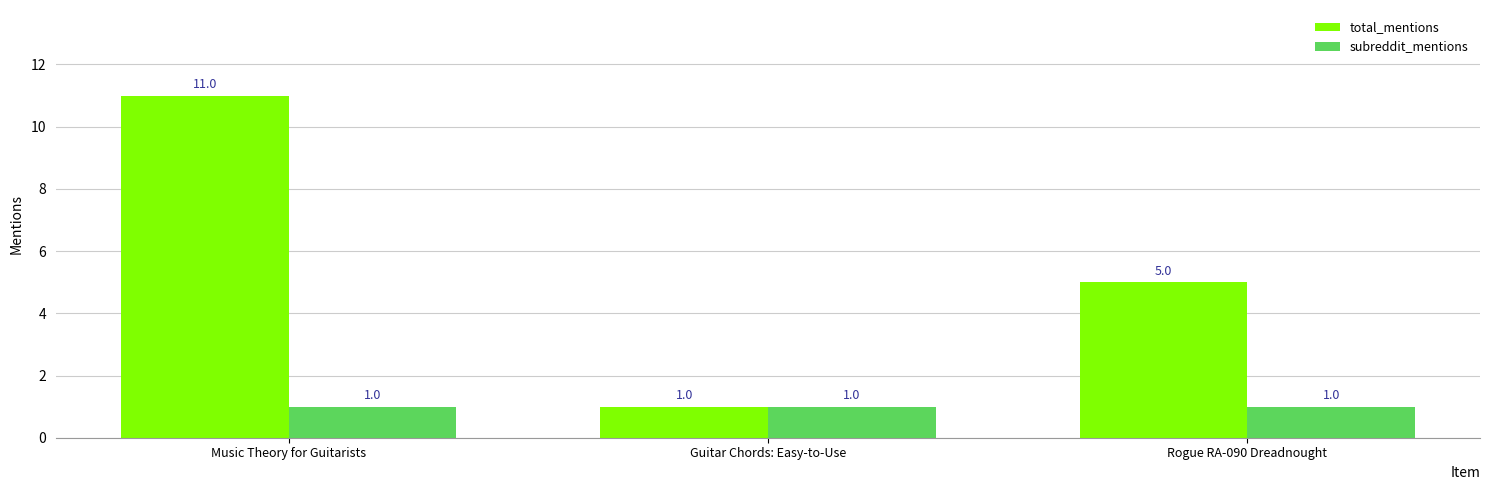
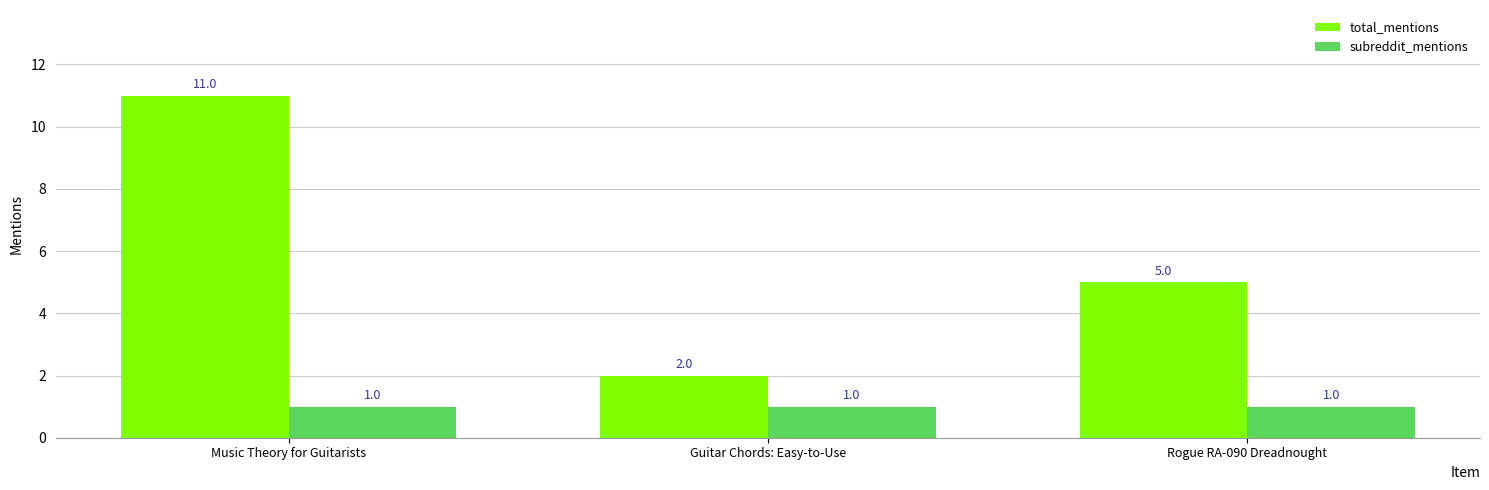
  {
    "total_mentions": {
      "Music Theory for Guitarists": 11.0,
-     "Guitar Chords: Easy-to-Use": 1.0,
+     "Guitar Chords: Easy-to-Use": 2.0,
      "Rogue RA-090 Dreadnought": 5.0
    },
    "subreddit_mentions": {
      "Music Theory for Guitarists": 1.0,
      "Guitar Chords: Easy-to-Use": 1.0,
      "Rogue RA-090 Dreadnought": 1.0
    }
  }
